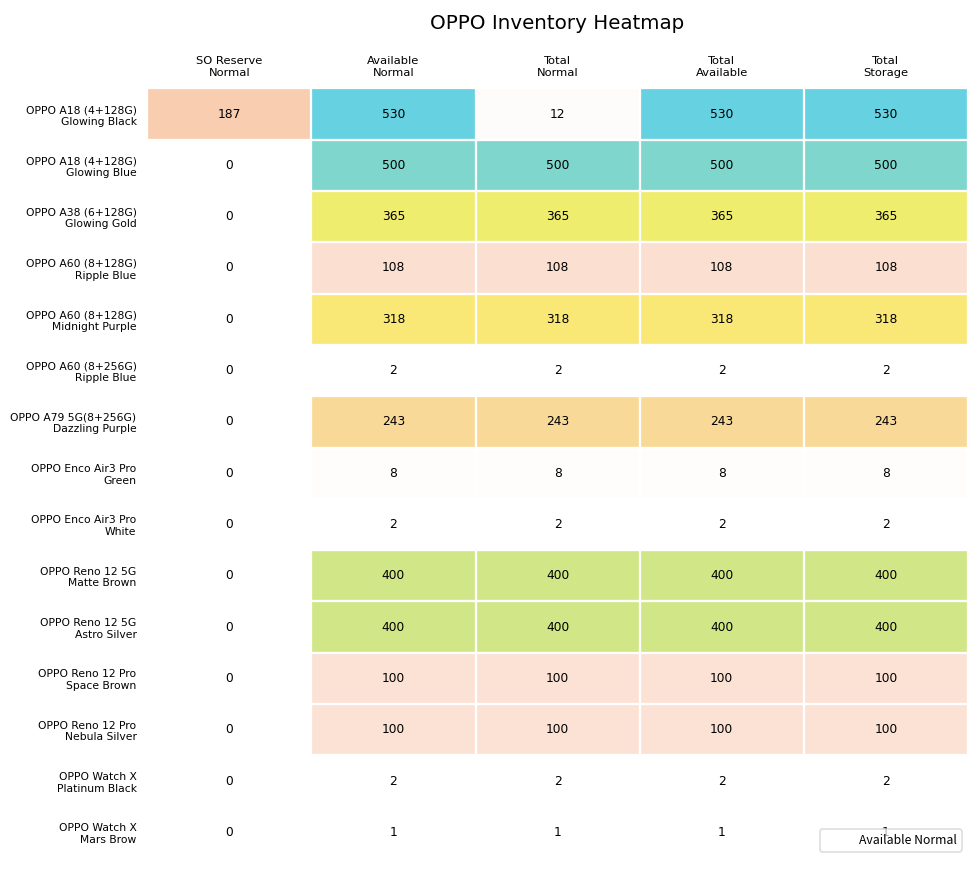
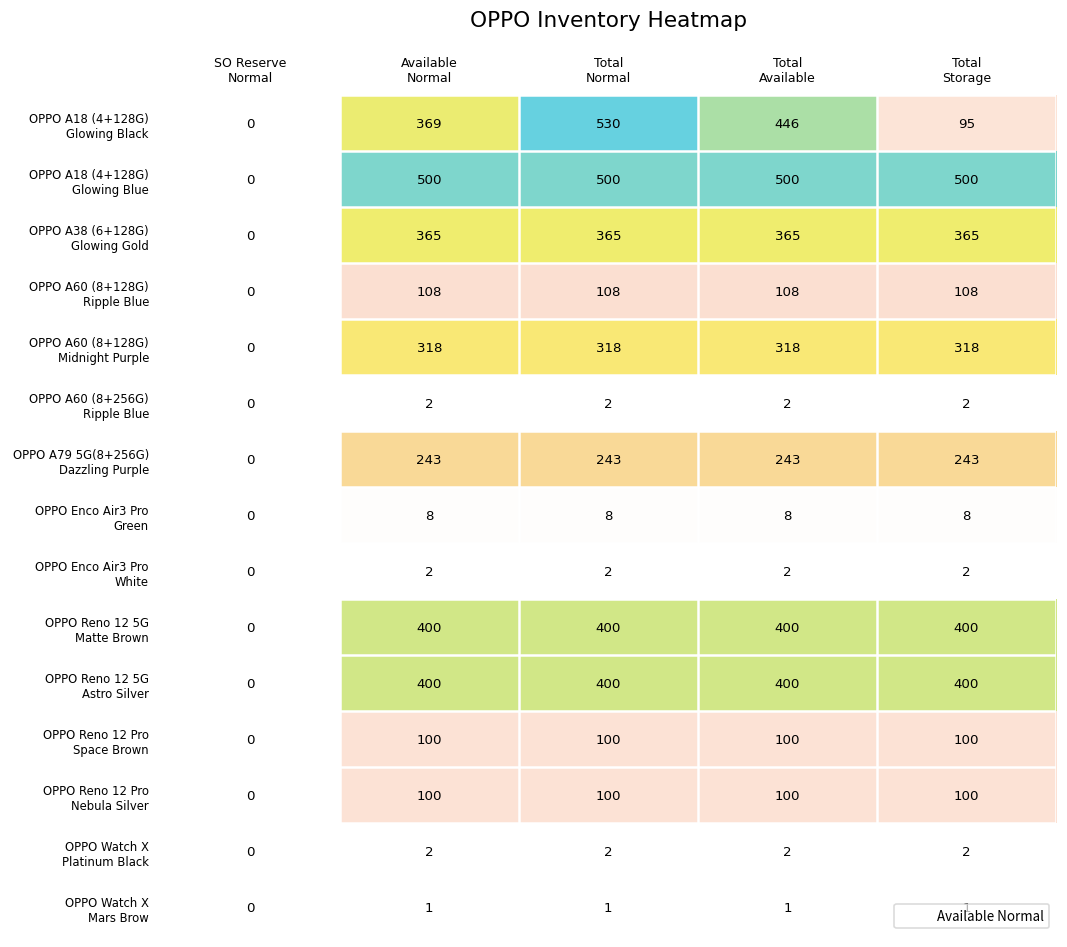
  {
    "OPPO A18 (4+128G) Glowing Black": {
-     "SO Reserve Normal": 187,
-     "Available Normal": 530,
-     "Total Normal": 12,
-     "Total Available": 530,
-     "Total Storage": 530
+     "SO Reserve Normal": 0,
+     "Available Normal": 369,
+     "Total Normal": 530,
+     "Total Available": 446,
+     "Total Storage": 95
    },
    "OPPO A18 (4+128G) Glowing Blue": {
      "SO Reserve Normal": 0,
      "Available Normal": 500,
      "Total Normal": 500,
      "Total Available": 500,
      "Total Storage": 500
    },
    "OPPO A38 (6+128G) Glowing Gold": {
      "SO Reserve Normal": 0,
      "Available Normal": 365,
      "Total Normal": 365,
      "Total Available": 365,
      "Total Storage": 365
    },
    "OPPO A60 (8+128G) Ripple Blue": {
      "SO Reserve Normal": 0,
      "Available Normal": 108,
      "Total Normal": 108,
      "Total Available": 108,
      "Total Storage": 108
    },
    "OPPO A60 (8+128G) Midnight Purple": {
      "SO Reserve Normal": 0,
      "Available Normal": 318,
      "Total Normal": 318,
      "Total Available": 318,
      "Total Storage": 318
    },
    "OPPO A60 (8+256G) Ripple Blue": {
      "SO Reserve Normal": 0,
      "Available Normal": 2,
      "Total Normal": 2,
      "Total Available": 2,
      "Total Storage": 2
    },
    "OPPO A79 5G(8+256G) Dazzling Purple": {
      "SO Reserve Normal": 0,
      "Available Normal": 243,
      "Total Normal": 243,
      "Total Available": 243,
      "Total Storage": 243
    },
    "OPPO Enco Air3 Pro Green": {
      "SO Reserve Normal": 0,
      "Available Normal": 8,
      "Total Normal": 8,
      "Total Available": 8,
      "Total Storage": 8
    },
    "OPPO Enco Air3 Pro White": {
      "SO Reserve Normal": 0,
      "Available Normal": 2,
      "Total Normal": 2,
      "Total Available": 2,
      "Total Storage": 2
    },
    "OPPO Reno 12 5G Matte Brown": {
      "SO Reserve Normal": 0,
      "Available Normal": 400,
      "Total Normal": 400,
      "Total Available": 400,
      "Total Storage": 400
    },
    "OPPO Reno 12 5G Astro Silver": {
      "SO Reserve Normal": 0,
      "Available Normal": 400,
      "Total Normal": 400,
      "Total Available": 400,
      "Total Storage": 400
    },
    "OPPO Reno 12 Pro Space Brown": {
      "SO Reserve Normal": 0,
      "Available Normal": 100,
      "Total Normal": 100,
      "Total Available": 100,
      "Total Storage": 100
    },
    "OPPO Reno 12 Pro Nebula Silver": {
      "SO Reserve Normal": 0,
      "Available Normal": 100,
      "Total Normal": 100,
      "Total Available": 100,
      "Total Storage": 100
    },
    "OPPO Watch X Platinum Black": {
      "SO Reserve Normal": 0,
      "Available Normal": 2,
      "Total Normal": 2,
      "Total Available": 2,
      "Total Storage": 2
    },
    "OPPO Watch X Mars Brow": {
      "SO Reserve Normal": 0,
      "Available Normal": 1,
      "Total Normal": 1,
      "Total Available": 1
    }
  }
